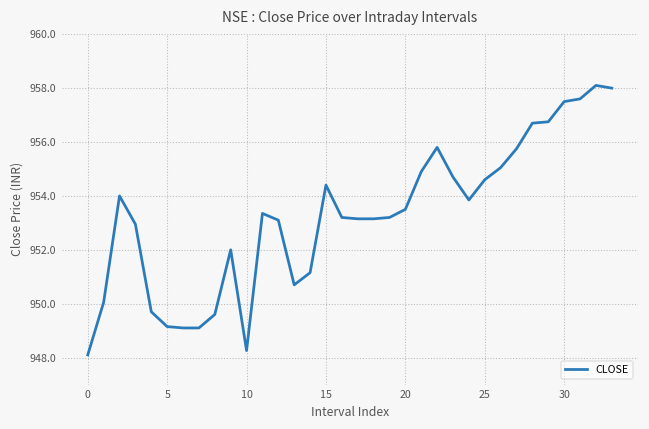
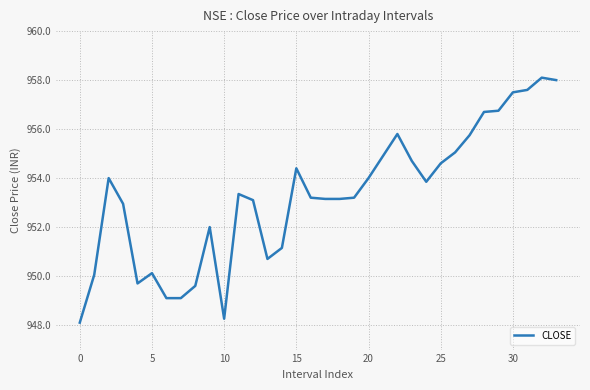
  {
    "0": 948.1,
-   "5": 949.2,
+   "5": 950.1,
    "10": 948.3,
    "15": 954.4,
-   "20": 953.5,
+   "20": 954.0,
    "25": 954.6,
    "30": 957.5
  }
